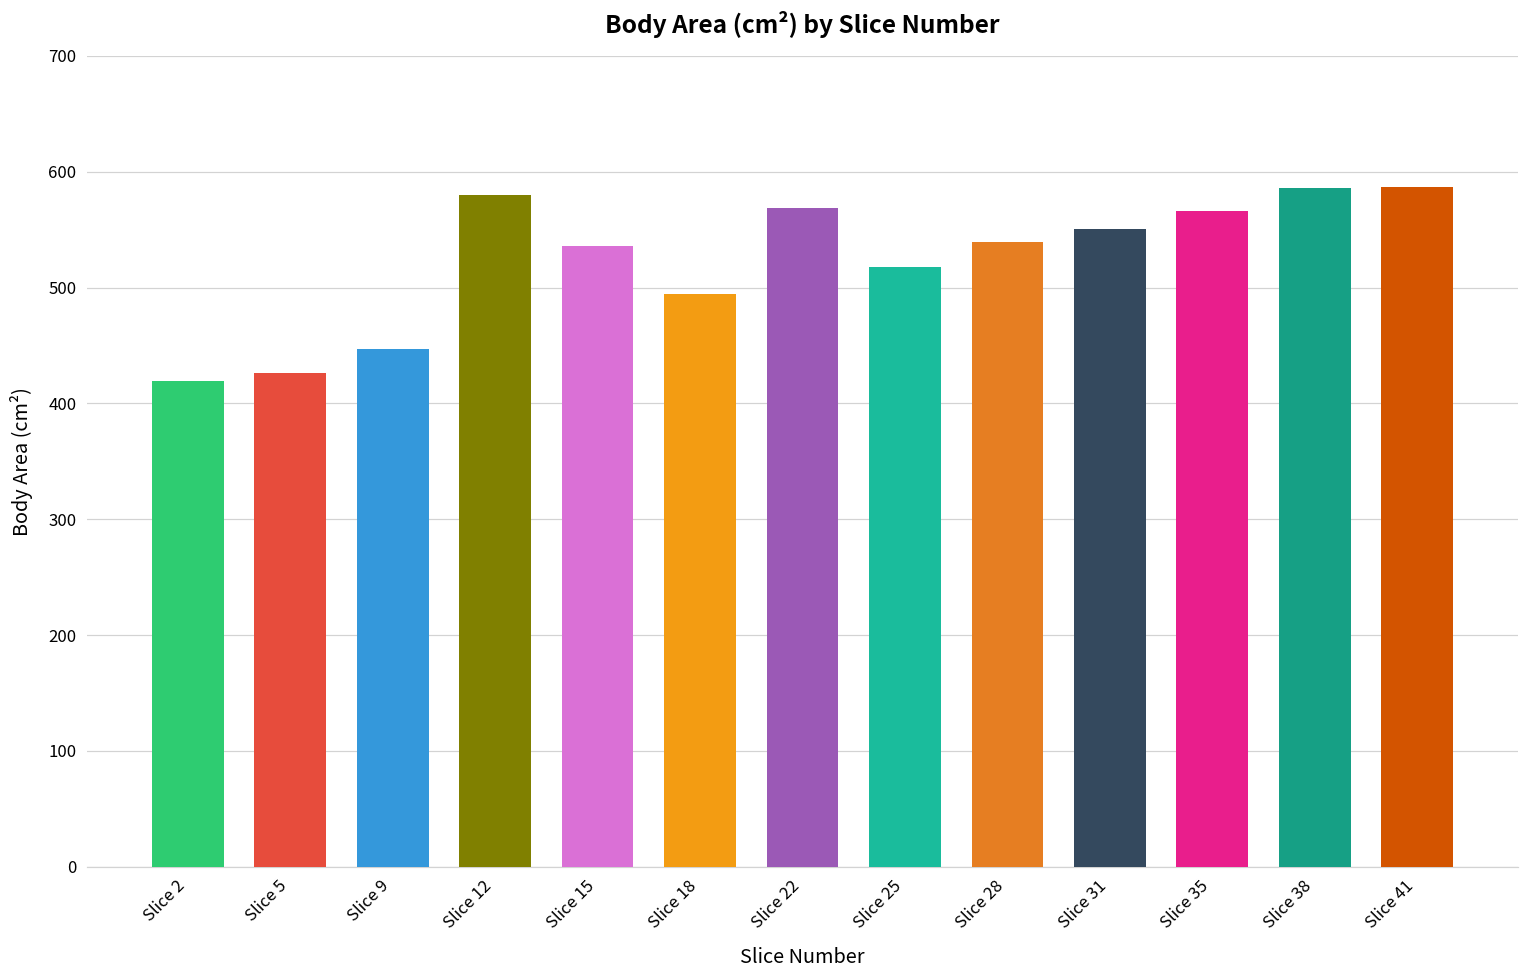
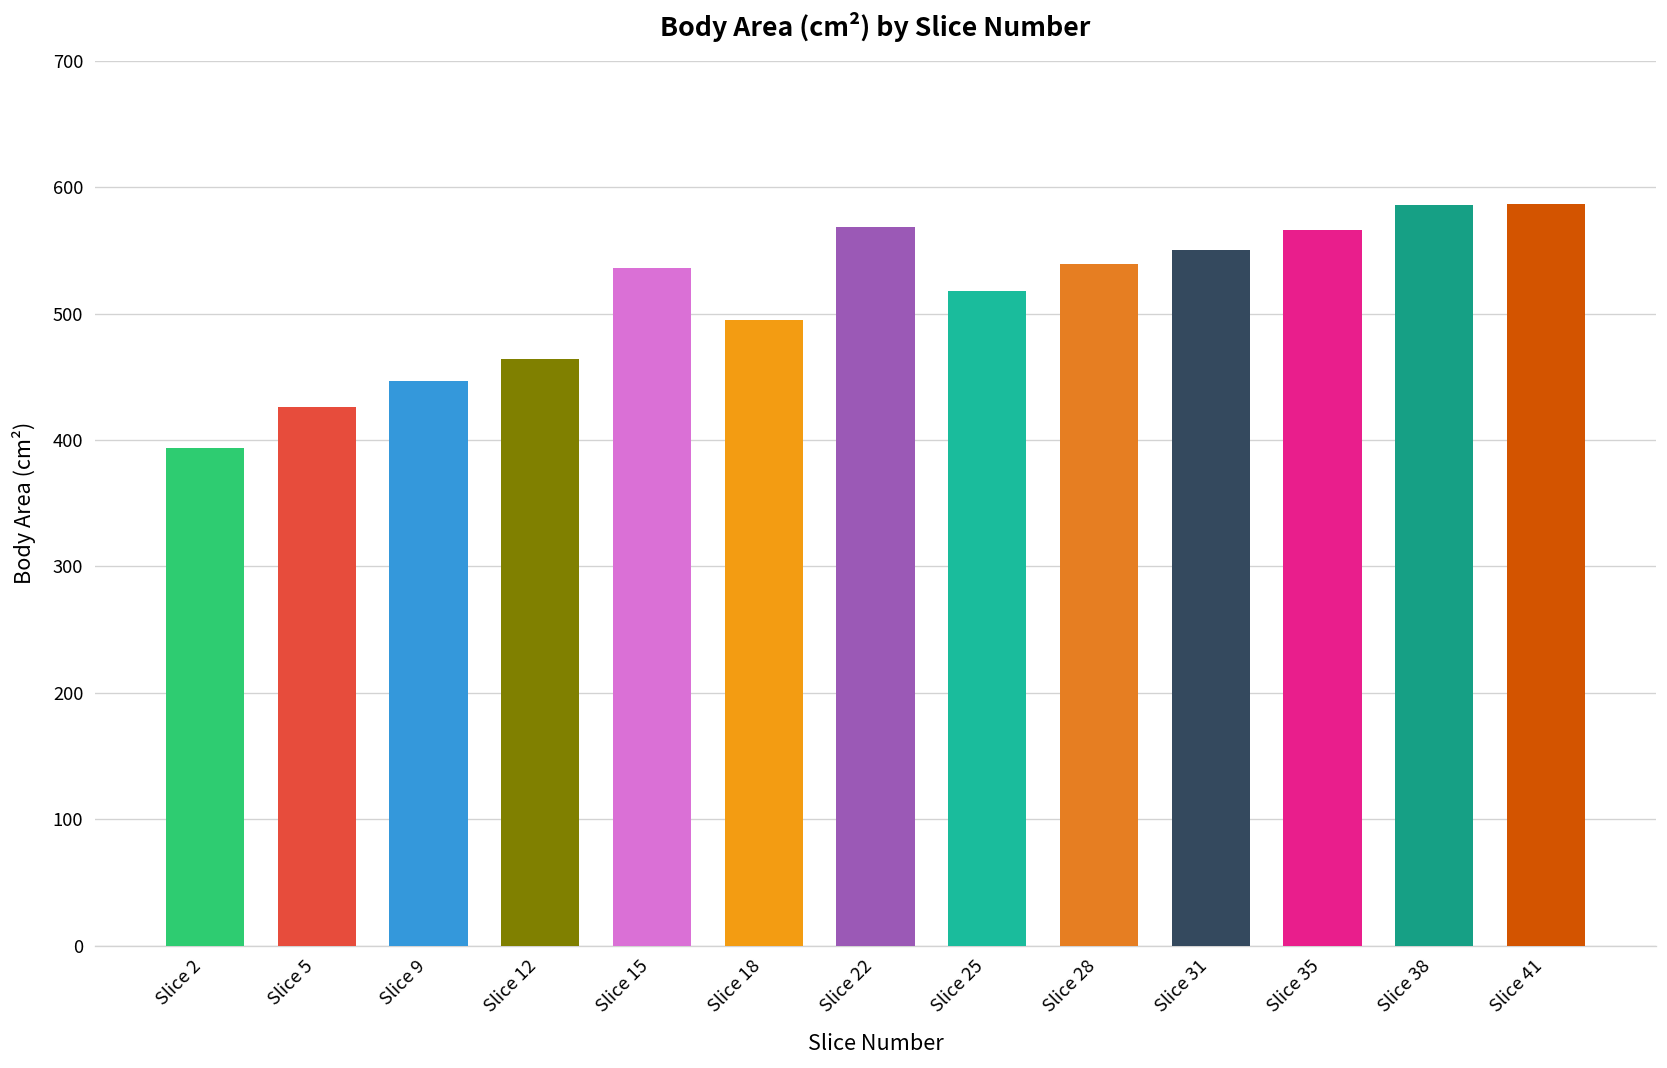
  {
-   "Slice 2": 419,
+   "Slice 2": 393,
    "Slice 5": 426,
    "Slice 9": 447,
-   "Slice 12": 580,
+   "Slice 12": 464,
    "Slice 15": 536,
    "Slice 18": 495,
    "Slice 22": 569,
    "Slice 25": 518,
    "Slice 28": 539,
    "Slice 31": 551,
    "Slice 35": 566,
    "Slice 38": 586,
    "Slice 41": 587
  }
